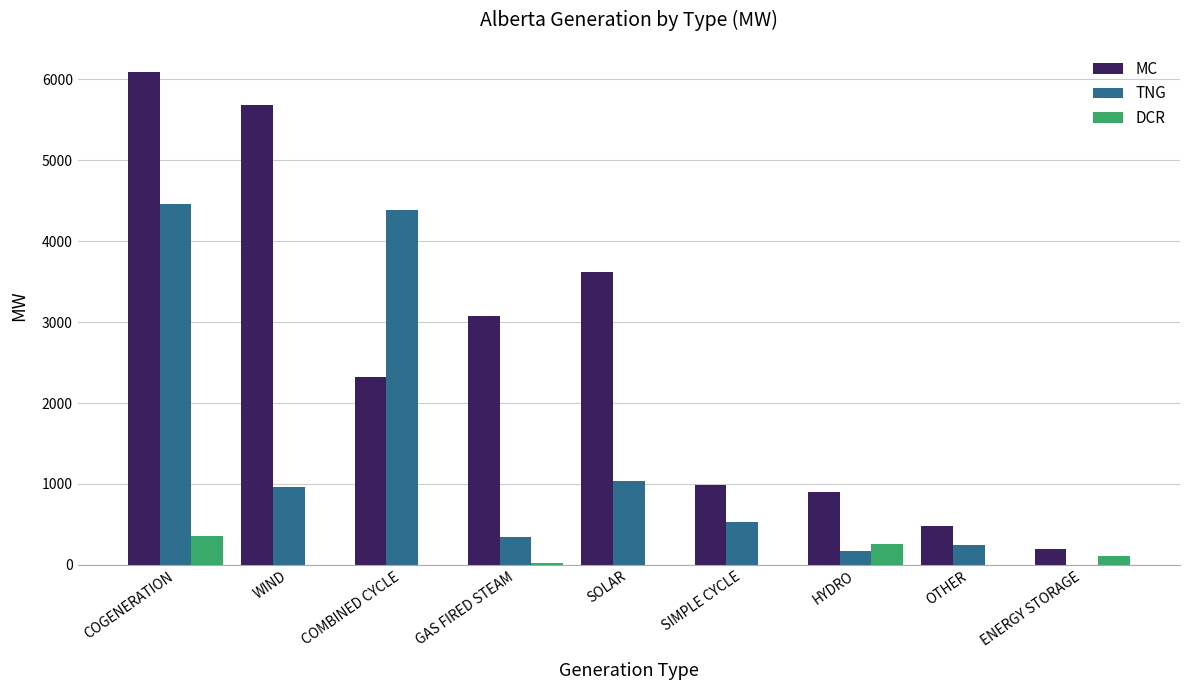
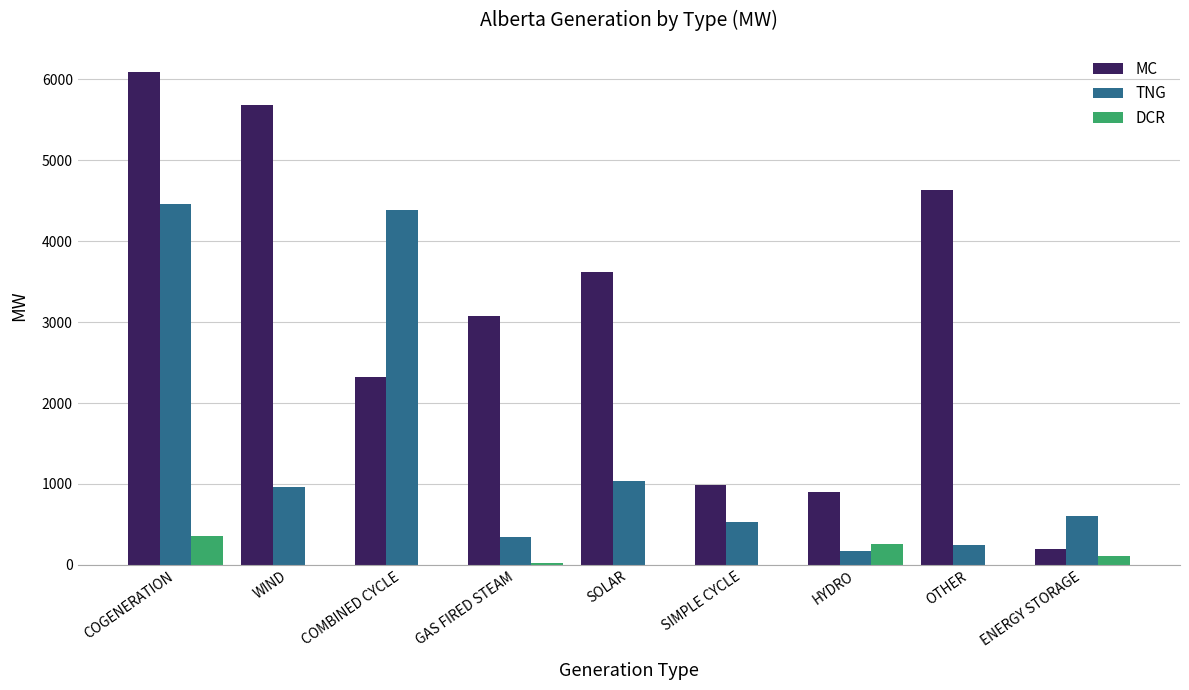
  {
    "MC": {
      "COGENERATION": 6100,
      "WIND": 5700,
      "COMBINED CYCLE": 2300,
      "GAS FIRED STEAM": 3100,
      "SOLAR": 3600,
      "SIMPLE CYCLE": 1000,
      "HYDRO": 900,
-     "OTHER": 500,
+     "OTHER": 4600,
      "ENERGY STORAGE": 200
    },
    "TNG": {
      "COGENERATION": 4500,
      "WIND": 1000,
      "COMBINED CYCLE": 4400,
      "GAS FIRED STEAM": 300,
      "SOLAR": 1000,
      "SIMPLE CYCLE": 500,
      "HYDRO": 200,
      "OTHER": 200,
-     "ENERGY STORAGE": 0
+     "ENERGY STORAGE": 600
    },
    "DCR": {
      "COGENERATION": 400,
      "WIND": 0,
      "COMBINED CYCLE": 0,
      "SOLAR": 0,
      "SIMPLE CYCLE": 0,
      "HYDRO": 300,
      "OTHER": 0,
      "ENERGY STORAGE": 100
    }
  }
